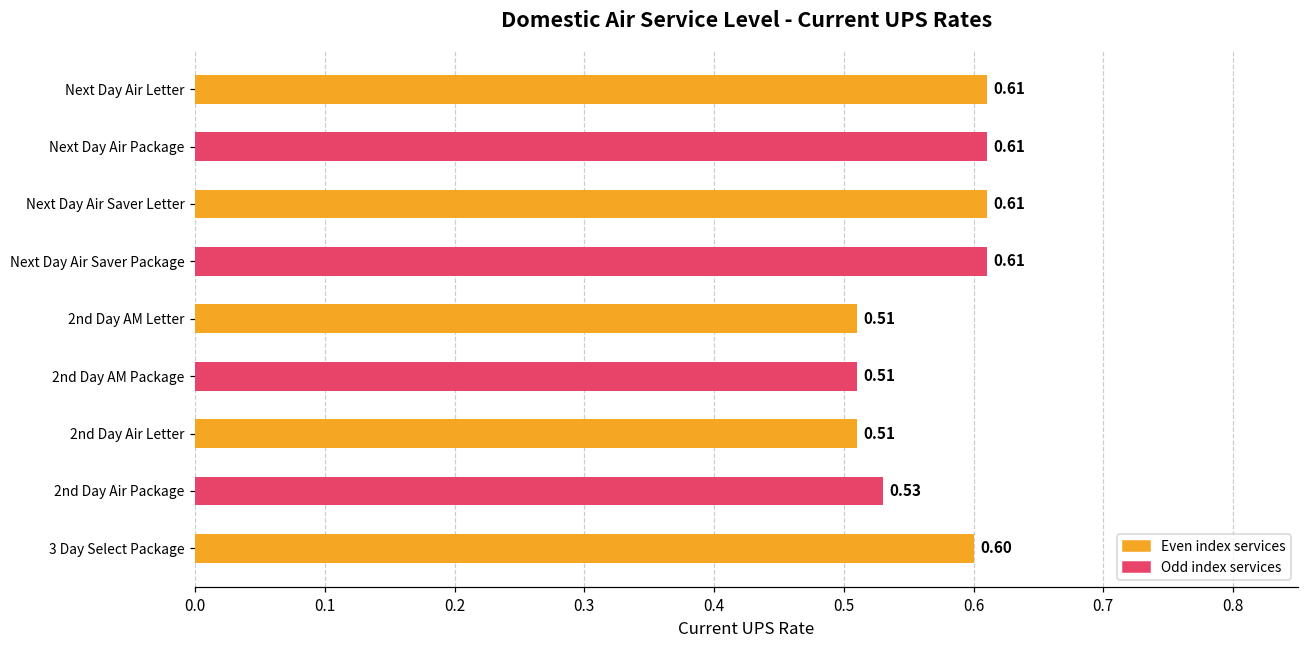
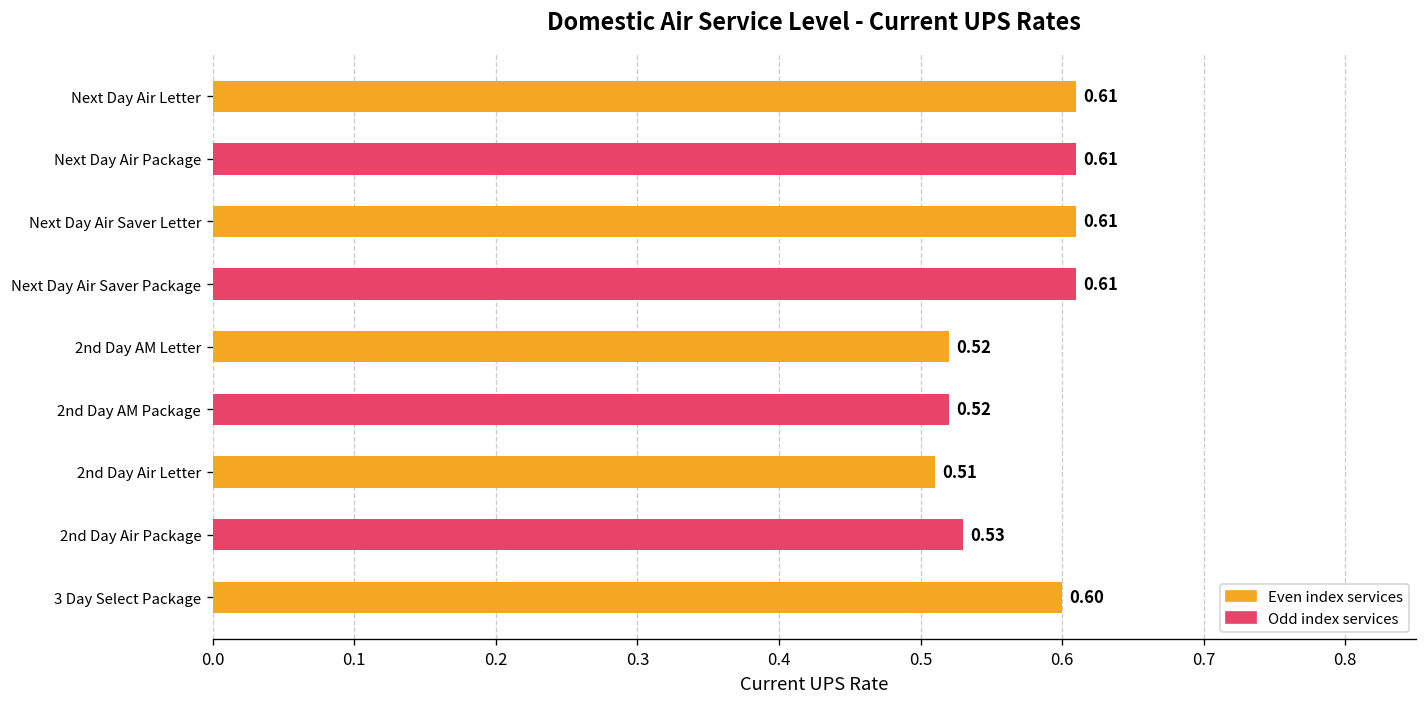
  {
    "Next Day Air Letter": 0.61,
    "Next Day Air Package": 0.61,
    "Next Day Air Saver Letter": 0.61,
    "Next Day Air Saver Package": 0.61,
-   "2nd Day AM Letter": 0.51,
-   "2nd Day AM Package": 0.51,
+   "2nd Day AM Letter": 0.52,
+   "2nd Day AM Package": 0.52,
    "2nd Day Air Letter": 0.51,
    "2nd Day Air Package": 0.53,
    "3 Day Select Package": 0.60
  }
